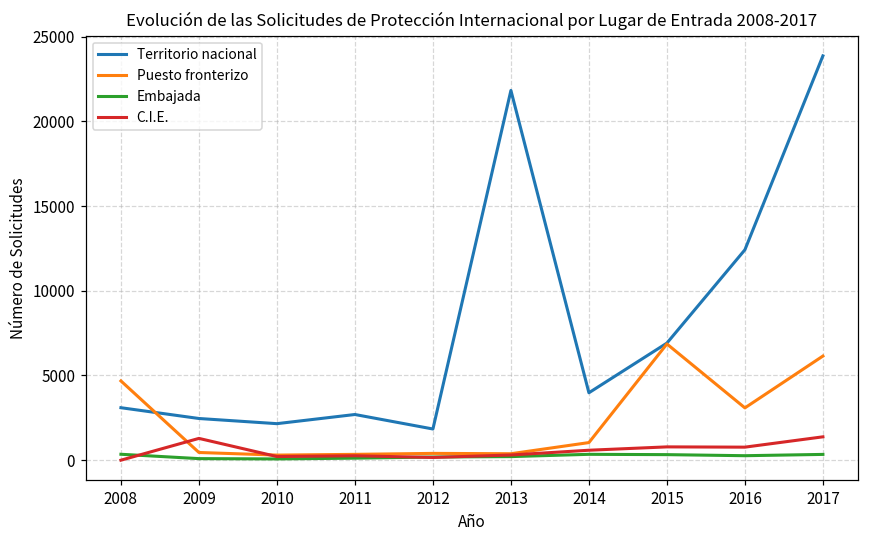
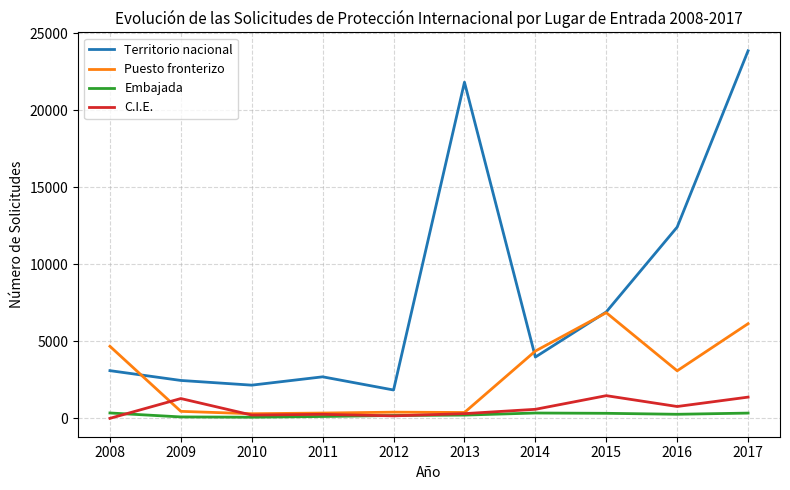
  {
    "Territorio nacional": {
      "2008": 3100,
      "2009": 2500,
      "2010": 2200,
      "2011": 2700,
      "2012": 1800,
      "2013": 21800,
      "2014": 4000,
      "2016": 12400,
      "2017": 23900
    },
    "Puesto fronterizo": {
      "2008": 4700,
      "2009": 500,
      "2012": 400,
-     "2014": 1000,
+     "2014": 4400,
      "2016": 3100,
      "2017": 6100
    },
    "Embajada": {
      "2008": 300,
      "2009": 100,
      "2014": 300,
      "2015": 300,
      "2016": 300,
      "2017": 300
    },
    "C.I.E.": {
      "2008": 0,
      "2009": 1300,
      "2014": 600,
-     "2015": 800,
+     "2015": 1500,
      "2016": 800,
      "2017": 1400
    }
  }
